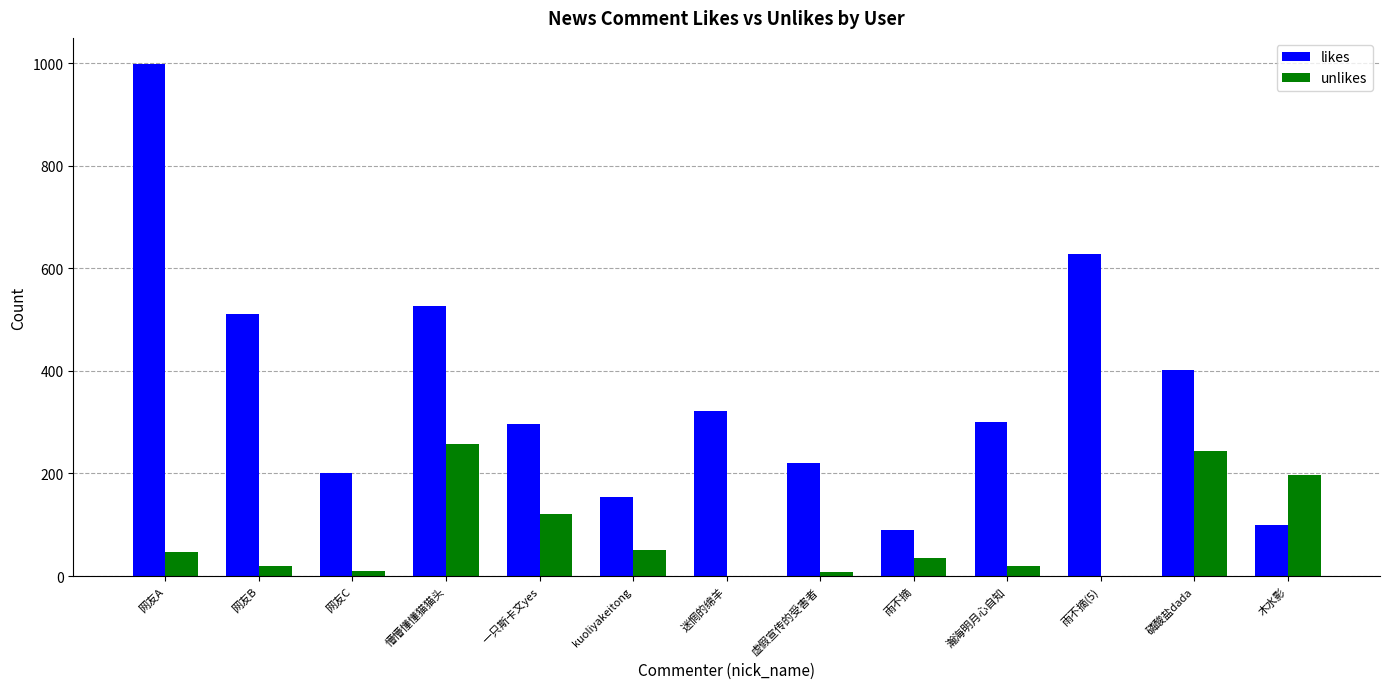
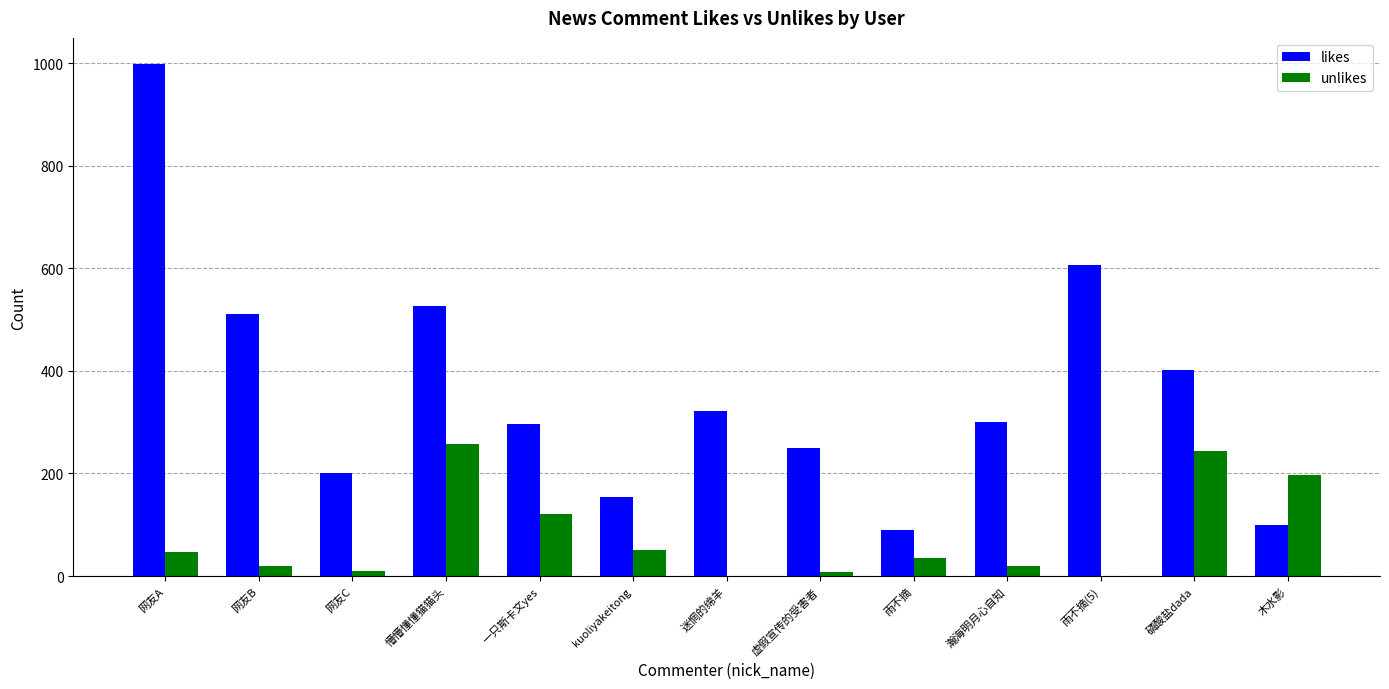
  {
    "likes": {
      "网友A": 1000,
      "网友B": 510,
      "网友C": 200,
      "懵懵懂懂猫猫头": 530,
      "一只斯卡文yes": 300,
      "kuoliyakeitong": 160,
      "迷惘的绵羊": 320,
-     "虚假宣传的受害者": 220,
+     "虚假宣传的受害者": 250,
      "雨不摘": 90,
      "瀚海明月心自知": 300,
-     "雨不摘(5)": 630,
+     "雨不摘(5)": 610,
      "磷酸盐dada": 400,
      "木水影": 100
    },
    "unlikes": {
      "网友A": 50,
      "网友B": 20,
      "网友C": 10,
      "懵懵懂懂猫猫头": 260,
      "一只斯卡文yes": 120,
      "kuoliyakeitong": 50,
      "迷惘的绵羊": 0,
      "虚假宣传的受害者": 10,
      "雨不摘": 40,
      "瀚海明月心自知": 20,
      "雨不摘(5)": 0,
      "磷酸盐dada": 240,
      "木水影": 200
    }
  }
